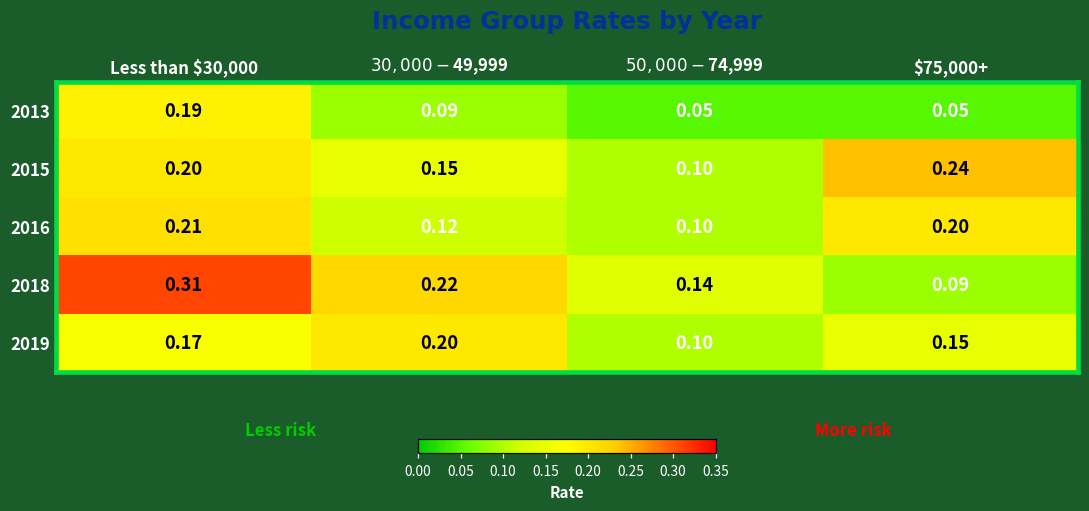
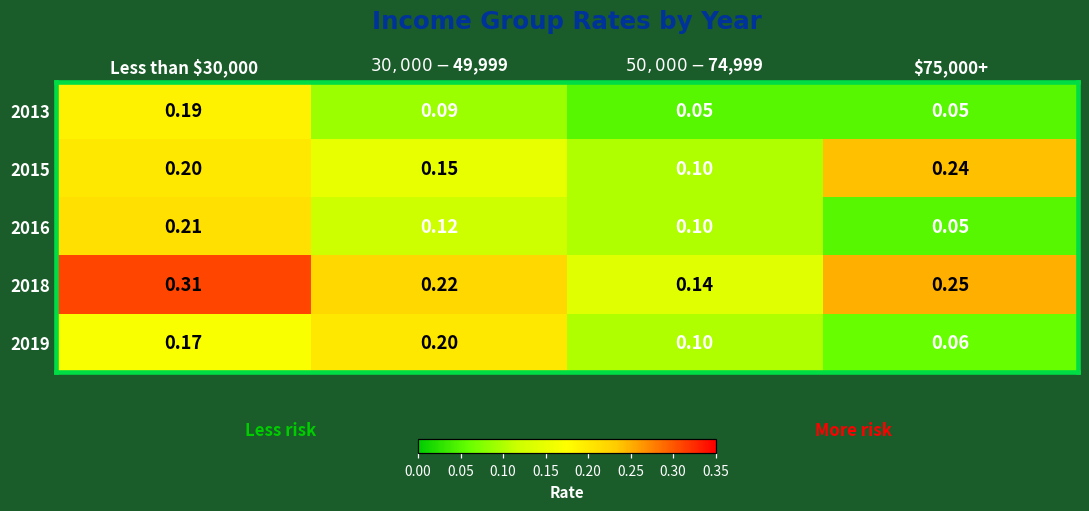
  {
    "2013": {
      "Less than $30,000": 0.19,
      "$75,000+": 0.05
    },
    "2015": {
      "Less than $30,000": 0.20,
      "$75,000+": 0.24
    },
    "2016": {
      "Less than $30,000": 0.21,
-     "$75,000+": 0.20
+     "$75,000+": 0.05
    },
    "2018": {
      "Less than $30,000": 0.31,
-     "$75,000+": 0.09
+     "$75,000+": 0.25
    },
    "2019": {
      "Less than $30,000": 0.17,
-     "$75,000+": 0.15
+     "$75,000+": 0.06
    }
  }
